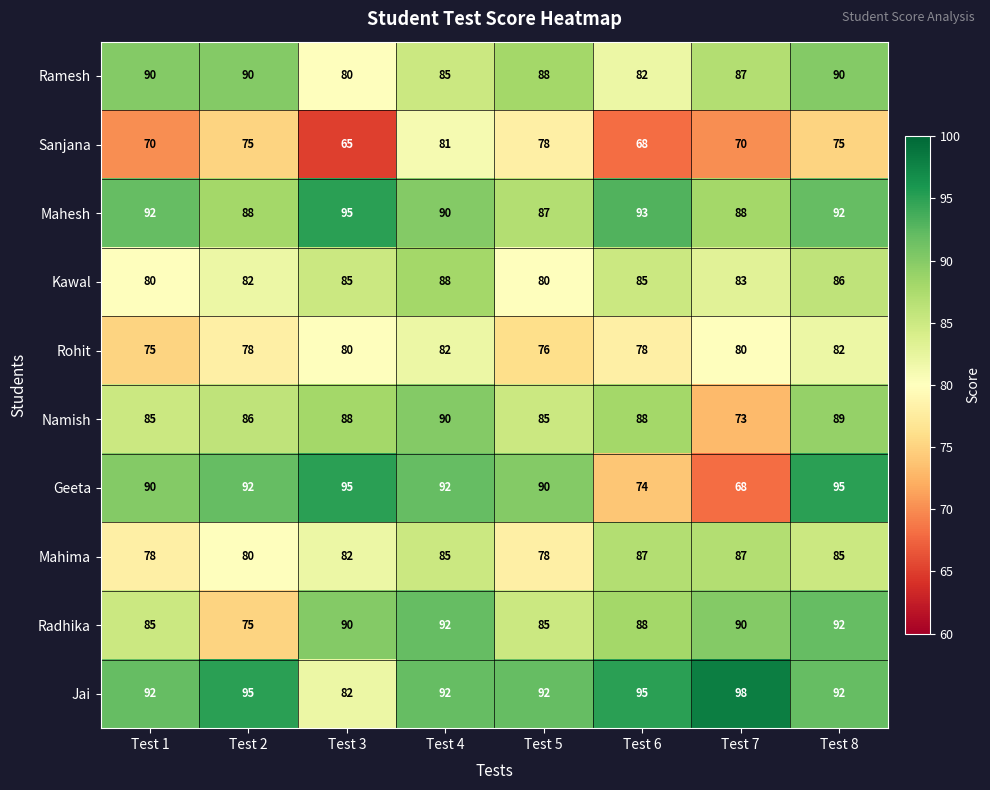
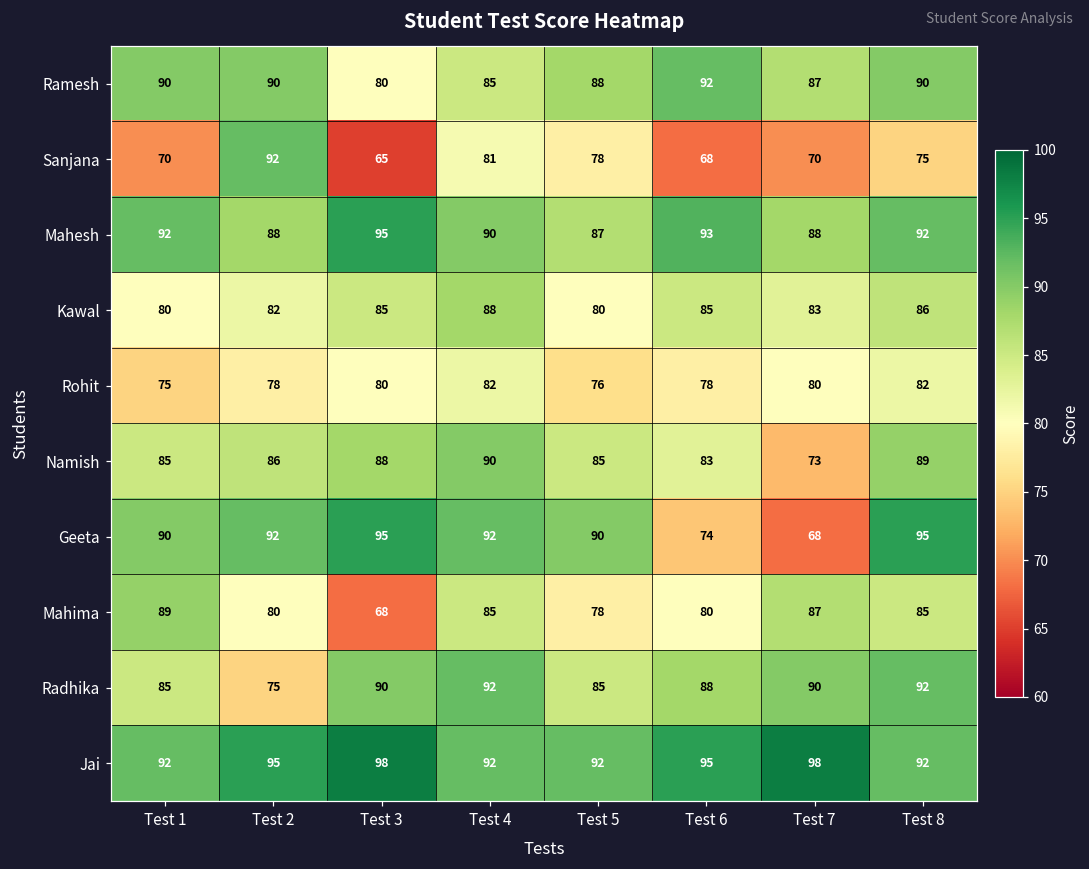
  {
    "Ramesh": {
      "Test 1": 90,
      "Test 2": 90,
      "Test 3": 80,
      "Test 4": 85,
      "Test 5": 88,
-     "Test 6": 82,
+     "Test 6": 92,
      "Test 7": 87,
      "Test 8": 90
    },
    "Sanjana": {
      "Test 1": 70,
-     "Test 2": 75,
+     "Test 2": 92,
      "Test 3": 65,
      "Test 4": 81,
      "Test 5": 78,
      "Test 6": 68,
      "Test 7": 70,
      "Test 8": 75
    },
    "Mahesh": {
      "Test 1": 92,
      "Test 2": 88,
      "Test 3": 95,
      "Test 4": 90,
      "Test 5": 87,
      "Test 6": 93,
      "Test 7": 88,
      "Test 8": 92
    },
    "Kawal": {
      "Test 1": 80,
      "Test 2": 82,
      "Test 3": 85,
      "Test 4": 88,
      "Test 5": 80,
      "Test 6": 85,
      "Test 7": 83,
      "Test 8": 86
    },
    "Rohit": {
      "Test 1": 75,
      "Test 2": 78,
      "Test 3": 80,
      "Test 4": 82,
      "Test 5": 76,
      "Test 6": 78,
      "Test 7": 80,
      "Test 8": 82
    },
    "Namish": {
      "Test 1": 85,
      "Test 2": 86,
      "Test 3": 88,
      "Test 4": 90,
      "Test 5": 85,
-     "Test 6": 88,
+     "Test 6": 83,
      "Test 7": 73,
      "Test 8": 89
    },
    "Geeta": {
      "Test 1": 90,
      "Test 2": 92,
      "Test 3": 95,
      "Test 4": 92,
      "Test 5": 90,
      "Test 6": 74,
      "Test 7": 68,
      "Test 8": 95
    },
    "Mahima": {
-     "Test 1": 78,
+     "Test 1": 89,
      "Test 2": 80,
-     "Test 3": 82,
+     "Test 3": 68,
      "Test 4": 85,
      "Test 5": 78,
-     "Test 6": 87,
+     "Test 6": 80,
      "Test 7": 87,
      "Test 8": 85
    },
    "Radhika": {
      "Test 1": 85,
      "Test 2": 75,
      "Test 3": 90,
      "Test 4": 92,
      "Test 5": 85,
      "Test 6": 88,
      "Test 7": 90,
      "Test 8": 92
    },
    "Jai": {
      "Test 1": 92,
      "Test 2": 95,
-     "Test 3": 82,
+     "Test 3": 98,
      "Test 4": 92,
      "Test 5": 92,
      "Test 6": 95,
      "Test 7": 98,
      "Test 8": 92
    }
  }
